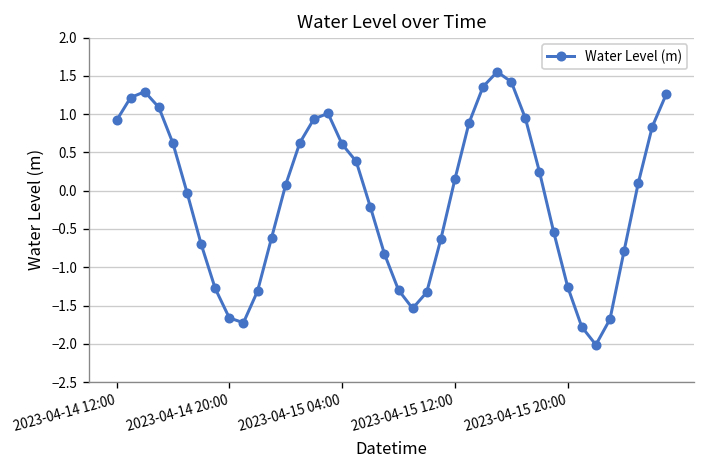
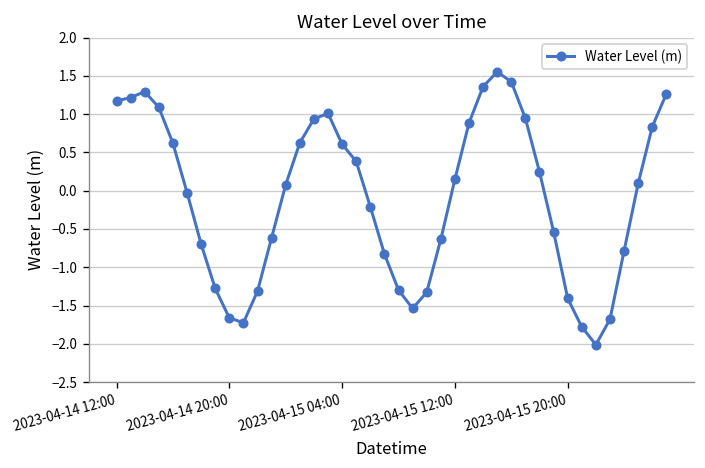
  {
-   "2023-04-14 12:00": 0.9,
+   "2023-04-14 12:00": 1.2,
    "2023-04-14 20:00": -1.7,
    "2023-04-15 04:00": 0.6,
    "2023-04-15 12:00": 0.1,
-   "2023-04-15 20:00": -1.3
+   "2023-04-15 20:00": -1.4
  }
